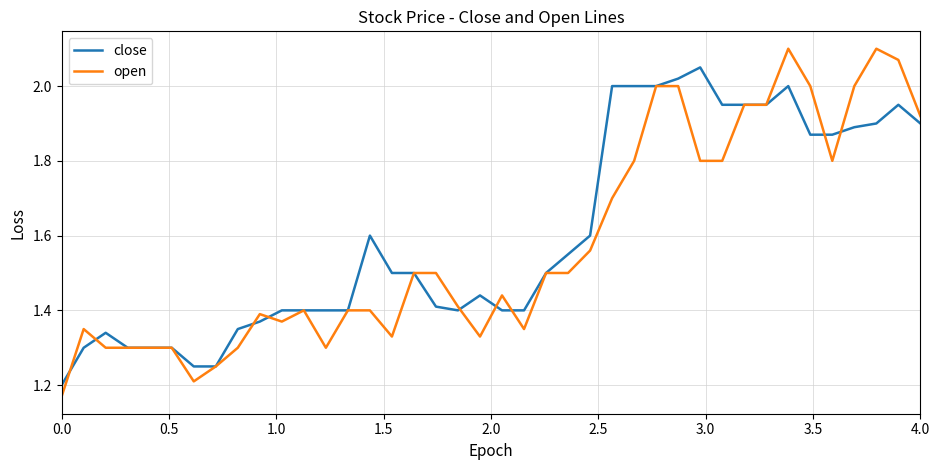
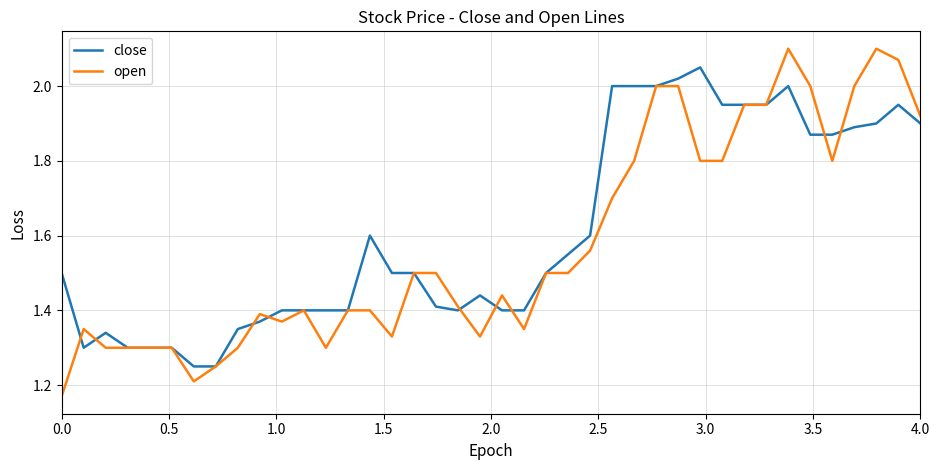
  {
    "close": {
-     "0.0": 1.2,
+     "0.0": 1.5,
      "4.0": 1.9
    },
    "open": {
      "0.0": 1.17,
      "4.0": 1.92
    }
  }
